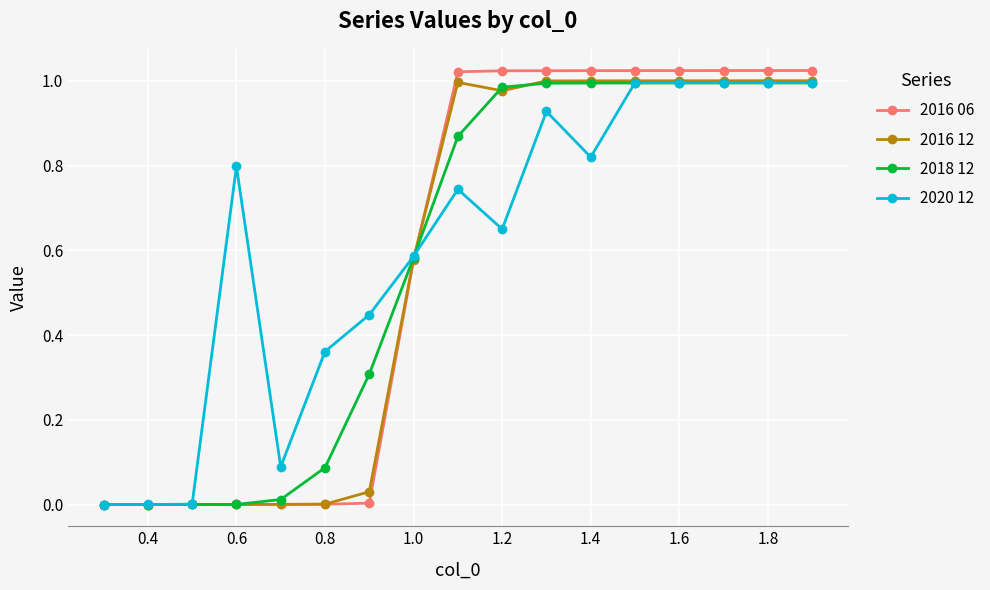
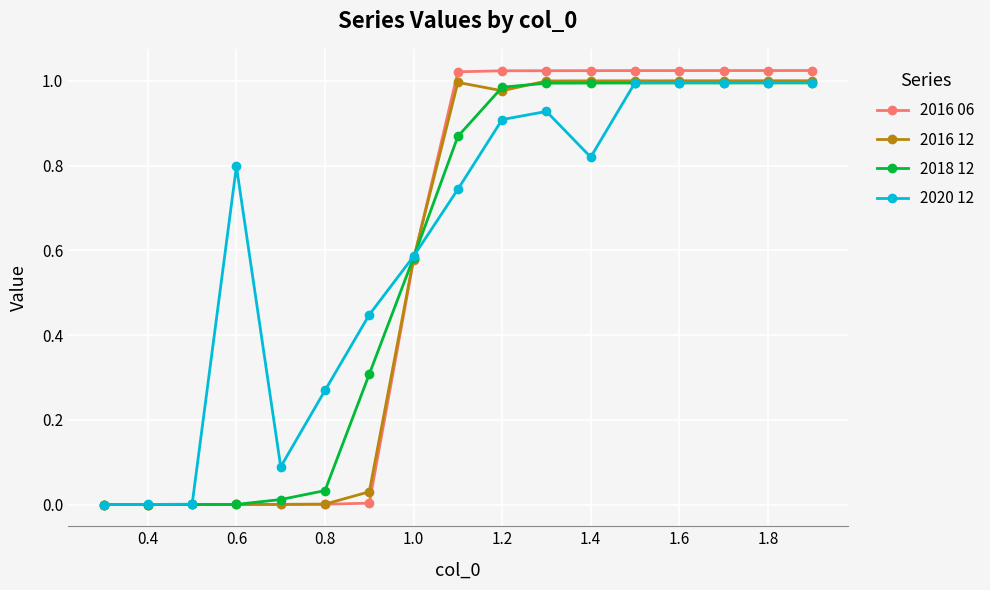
  {
    "2016 06": {
      "1.2": 1.02,
      "1.4": 1.02,
      "1.6": 1.02,
      "1.8": 1.02
    },
    "2016 12": {
      "1.2": 0.98
    },
    "2018 12": {
-     "0.8": 0.09,
+     "0.8": 0.03,
      "1.2": 0.98
    },
    "2020 12": {
      "0.6": 0.80,
-     "0.8": 0.36,
-     "1.2": 0.65,
+     "0.8": 0.27,
+     "1.2": 0.91,
      "1.4": 0.82
    }
  }
